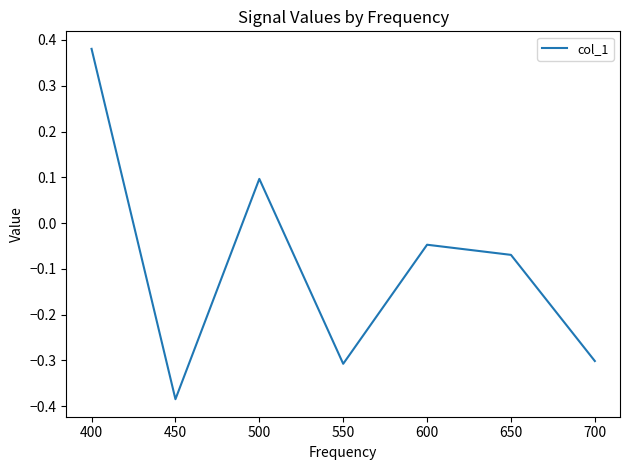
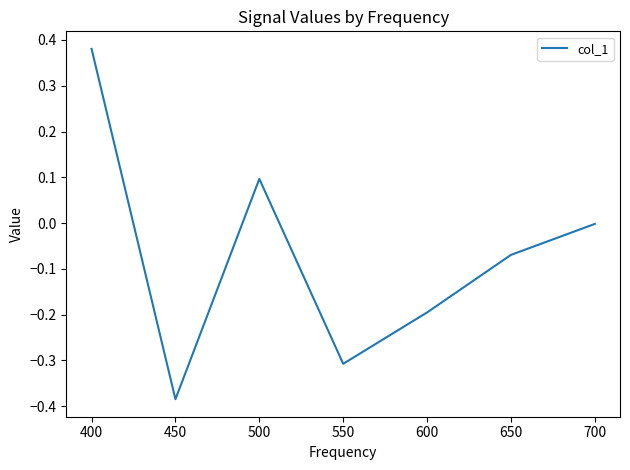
  {
    "400": 0.38,
    "450": -0.38,
    "500": 0.10,
    "550": -0.31,
-   "600": -0.05,
+   "600": -0.20,
    "650": -0.07,
-   "700": -0.30
+   "700": 0.00
  }
